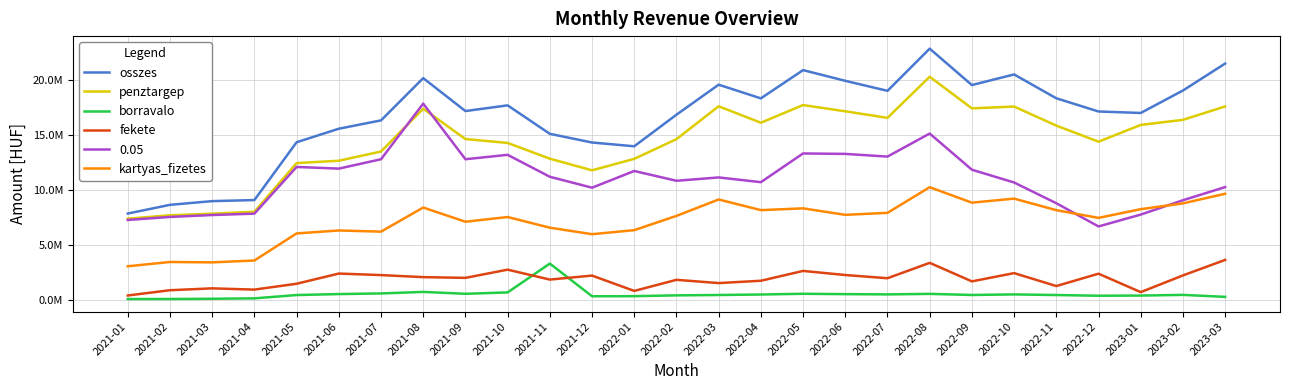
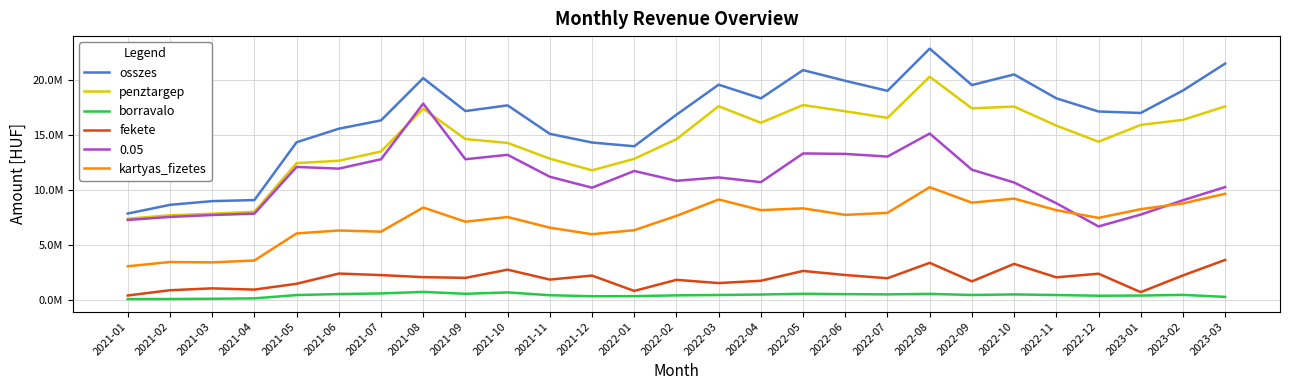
  {
    "osszes": {
      "2021-01": 7900000,
      "2021-02": 8700000,
      "2021-03": 9000000,
      "2021-04": 9100000,
      "2021-05": 14400000,
      "2021-06": 15600000,
      "2021-07": 16400000,
      "2021-08": 20200000,
      "2021-09": 17200000,
      "2021-10": 17700000,
      "2021-11": 15100000,
      "2021-12": 14300000,
      "2022-01": 14000000,
      "2022-02": 16900000,
      "2022-03": 19600000,
      "2022-04": 18400000,
      "2022-05": 20900000,
      "2022-06": 20000000,
      "2022-07": 19100000,
      "2022-08": 22900000,
      "2022-09": 19600000,
      "2022-10": 20500000,
      "2022-11": 18400000,
      "2022-12": 17200000,
      "2023-01": 17000000,
      "2023-02": 19100000,
      "2023-03": 21500000
    },
    "penztargep": {
      "2021-05": 12500000,
      "2021-06": 12700000,
      "2021-07": 13500000,
      "2021-08": 17400000,
      "2021-09": 14700000,
      "2021-10": 14300000,
      "2021-11": 12900000,
      "2021-12": 11800000,
      "2022-01": 12900000,
      "2022-02": 14600000,
      "2022-03": 17600000,
      "2022-04": 16100000,
      "2022-05": 17800000,
      "2022-06": 17200000,
      "2022-07": 16600000,
      "2022-08": 20300000,
      "2022-09": 17500000,
      "2022-10": 17600000,
      "2022-11": 15900000,
      "2022-12": 14400000,
      "2023-01": 15900000,
      "2023-02": 16400000,
      "2023-03": 17600000
    },
    "borravalo": {
      "2021-01": 100000,
      "2021-02": 100000,
      "2021-03": 100000,
      "2021-04": 100000,
      "2021-05": 400000,
      "2021-06": 500000,
      "2021-07": 600000,
      "2021-08": 700000,
      "2021-09": 600000,
      "2021-10": 700000,
-     "2021-11": 3300000,
+     "2021-11": 400000,
      "2021-12": 300000,
      "2022-01": 300000,
      "2022-02": 400000,
      "2022-03": 400000,
      "2022-04": 500000,
      "2022-05": 600000,
      "2022-06": 500000,
      "2022-07": 500000,
      "2022-08": 500000,
      "2022-09": 400000,
      "2022-10": 500000,
      "2022-11": 400000,
      "2022-12": 400000,
      "2023-01": 400000,
      "2023-02": 500000,
      "2023-03": 300000
    },
    "fekete": {
      "2021-01": 400000,
      "2021-02": 900000,
      "2021-03": 1000000,
      "2021-04": 900000,
      "2021-05": 1500000,
      "2021-06": 2400000,
      "2021-07": 2300000,
      "2021-08": 2100000,
      "2021-09": 2000000,
      "2021-10": 2700000,
      "2021-11": 1800000,
      "2021-12": 2200000,
      "2022-01": 800000,
      "2022-02": 1800000,
      "2022-03": 1500000,
      "2022-04": 1700000,
      "2022-05": 2600000,
      "2022-06": 2300000,
      "2022-07": 2000000,
      "2022-08": 3400000,
      "2022-09": 1700000,
-     "2022-10": 2400000,
-     "2022-11": 1300000,
+     "2022-10": 3300000,
+     "2022-11": 2100000,
      "2022-12": 2400000,
      "2023-01": 700000,
      "2023-02": 2200000,
      "2023-03": 3600000
    },
    "0.05": {
      "2021-05": 12100000,
      "2021-06": 12000000,
      "2021-07": 12800000,
      "2021-08": 17900000,
      "2021-09": 12800000,
      "2021-10": 13200000,
      "2021-11": 11200000,
      "2021-12": 10200000,
      "2022-01": 11700000,
      "2022-02": 10900000,
      "2022-03": 11200000,
      "2022-04": 10700000,
      "2022-05": 13300000,
      "2022-06": 13300000,
      "2022-07": 13100000,
      "2022-08": 15200000,
      "2022-09": 11900000,
      "2022-10": 10700000,
      "2022-11": 8800000,
      "2022-12": 6700000,
      "2023-01": 7800000,
      "2023-02": 9100000,
      "2023-03": 10300000
    },
    "kartyas_fizetes": {
      "2021-01": 3100000,
      "2021-02": 3400000,
      "2021-03": 3400000,
      "2021-04": 3600000,
      "2021-05": 6100000,
      "2021-06": 6300000,
      "2021-07": 6200000,
      "2021-08": 8400000,
      "2021-09": 7100000,
      "2021-10": 7500000,
      "2021-11": 6600000,
      "2021-12": 6000000,
      "2022-01": 6400000,
      "2022-02": 7700000,
      "2022-03": 9100000,
      "2022-04": 8200000,
      "2022-05": 8300000,
      "2022-06": 7700000,
      "2022-07": 7900000,
      "2022-08": 10300000,
      "2022-09": 8900000,
      "2022-10": 9200000,
      "2022-11": 8200000,
      "2022-12": 7500000,
      "2023-01": 8300000,
      "2023-02": 8800000,
      "2023-03": 9700000
    }
  }
